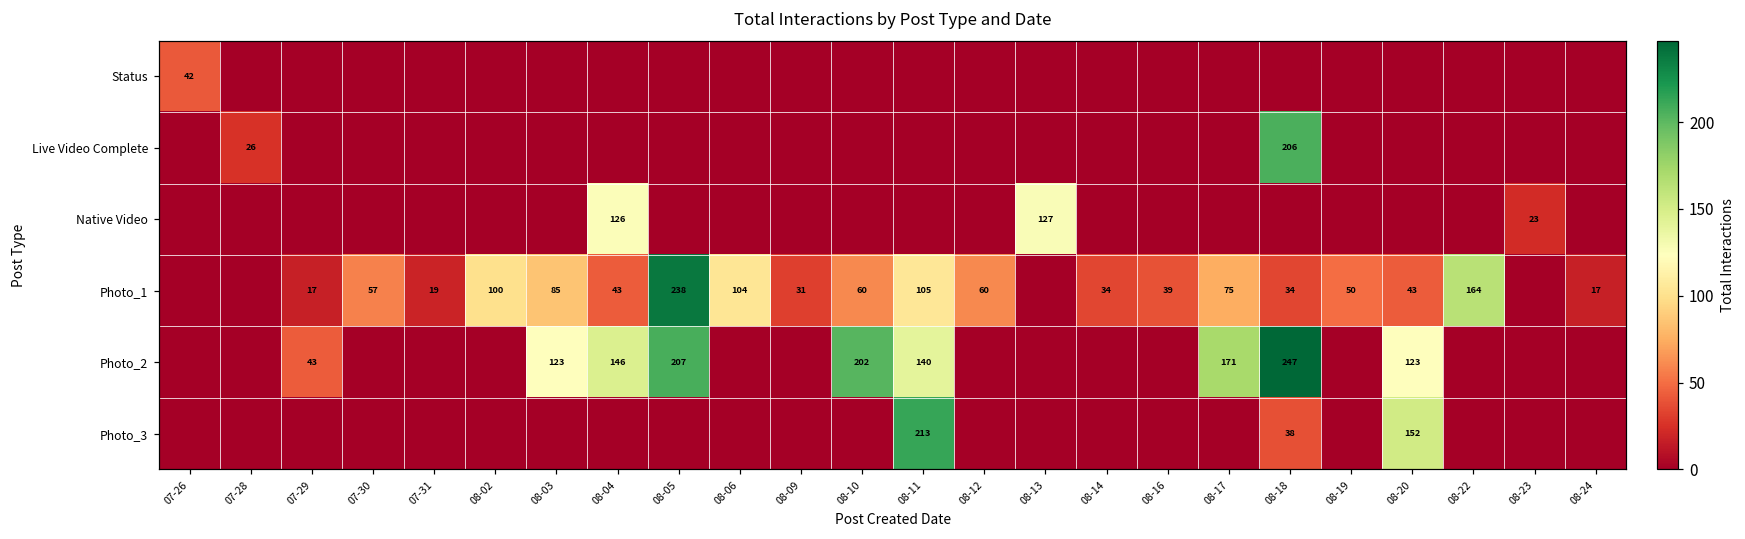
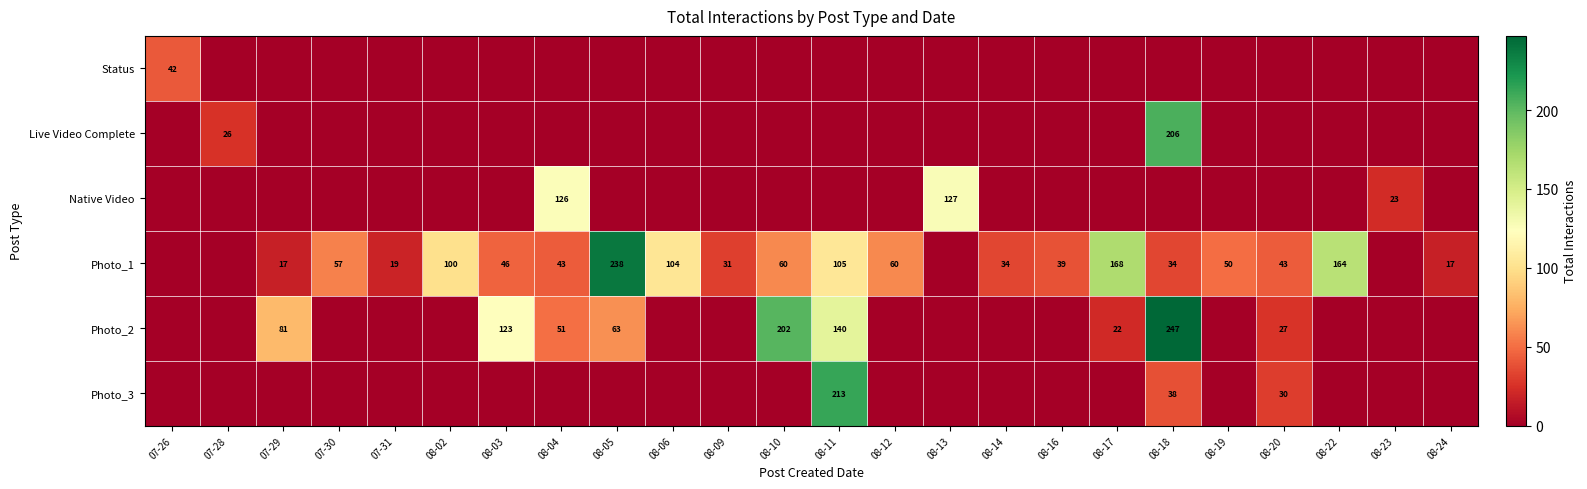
  {
    "Status": {
      "07-26": 42
    },
    "Live Video Complete": {
      "07-28": 26,
      "08-18": 206
    },
    "Native Video": {
      "08-04": 126,
      "08-13": 127,
      "08-23": 23
    },
    "Photo_1": {
      "07-29": 17,
      "07-30": 57,
      "07-31": 19,
      "08-02": 100,
-     "08-03": 85,
+     "08-03": 46,
      "08-04": 43,
      "08-05": 238,
      "08-06": 104,
      "08-09": 31,
      "08-10": 60,
      "08-11": 105,
      "08-12": 60,
      "08-14": 34,
      "08-16": 39,
-     "08-17": 75,
+     "08-17": 168,
      "08-18": 34,
      "08-19": 50,
      "08-20": 43,
      "08-22": 164,
      "08-24": 17
    },
    "Photo_2": {
-     "07-29": 43,
+     "07-29": 81,
      "08-03": 123,
-     "08-04": 146,
-     "08-05": 207,
+     "08-04": 51,
+     "08-05": 63,
      "08-10": 202,
      "08-11": 140,
-     "08-17": 171,
+     "08-17": 22,
      "08-18": 247,
-     "08-20": 123
+     "08-20": 27
    },
    "Photo_3": {
      "08-11": 213,
      "08-18": 38,
-     "08-20": 152
+     "08-20": 30
    }
  }
